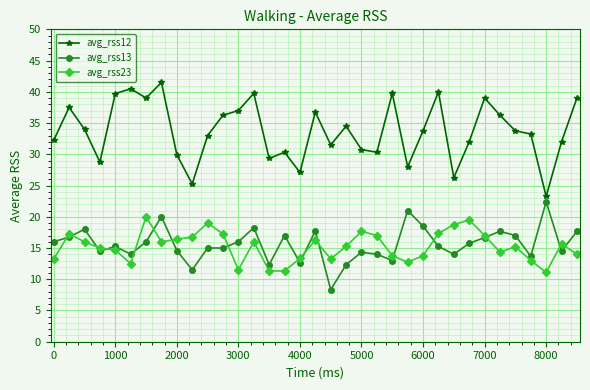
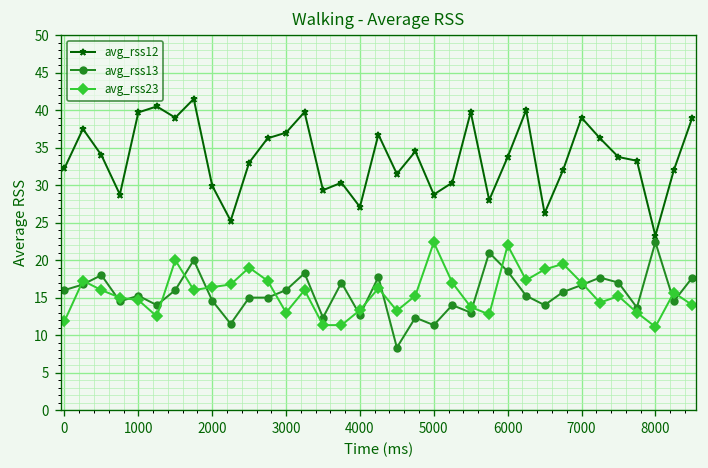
  {
    "avg_rss12": {
      "0": 32,
      "1000": 40,
      "2000": 30,
      "3000": 37,
      "4000": 27,
-     "5000": 31,
+     "5000": 29,
      "6000": 34,
      "7000": 39,
      "8000": 23
    },
    "avg_rss13": {
      "0": 16,
      "1000": 15,
      "2000": 15,
      "3000": 16,
      "4000": 13,
-     "5000": 14,
+     "5000": 11,
      "6000": 19,
      "8000": 22
    },
    "avg_rss23": {
-     "0": 13,
+     "0": 12,
      "1000": 15,
      "2000": 16,
-     "3000": 12,
+     "3000": 13,
      "4000": 13,
-     "5000": 18,
-     "6000": 14,
+     "5000": 22,
+     "6000": 22,
      "8000": 11
    }
  }
